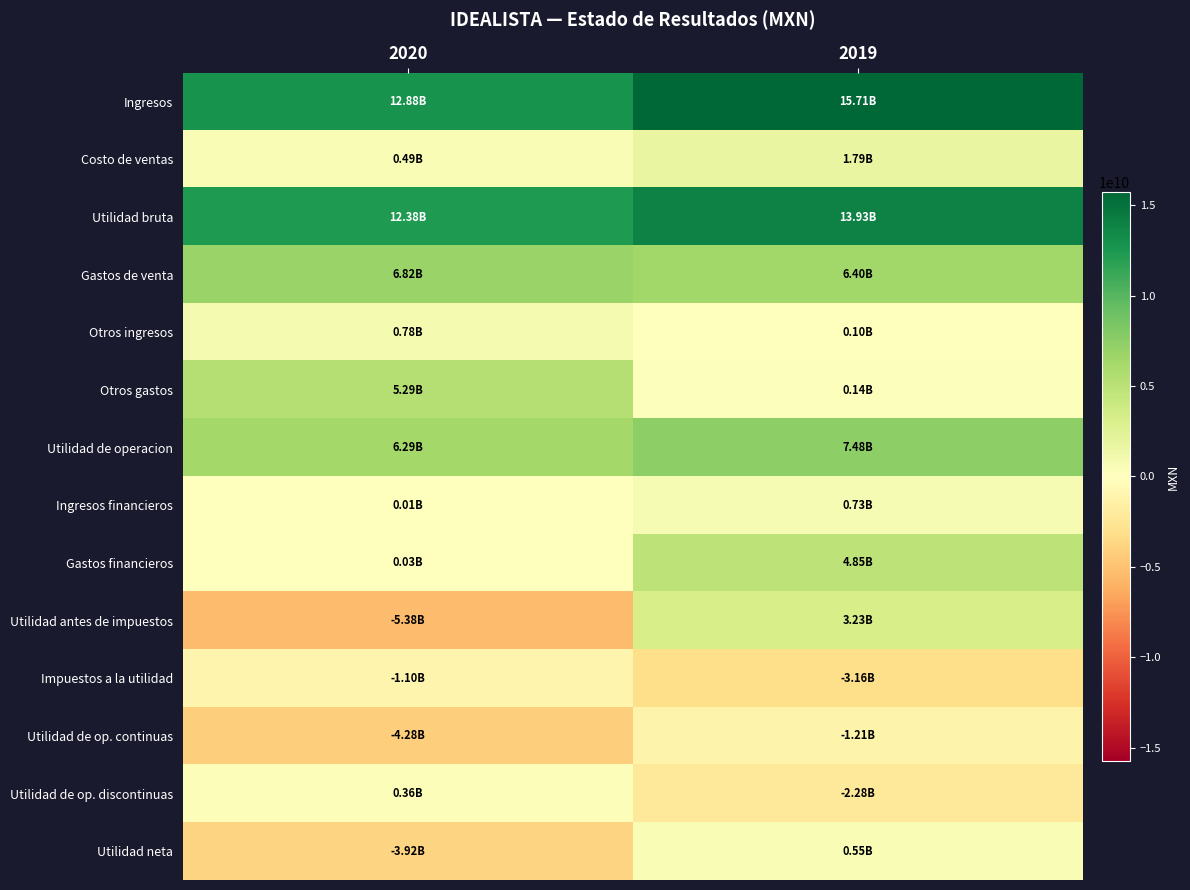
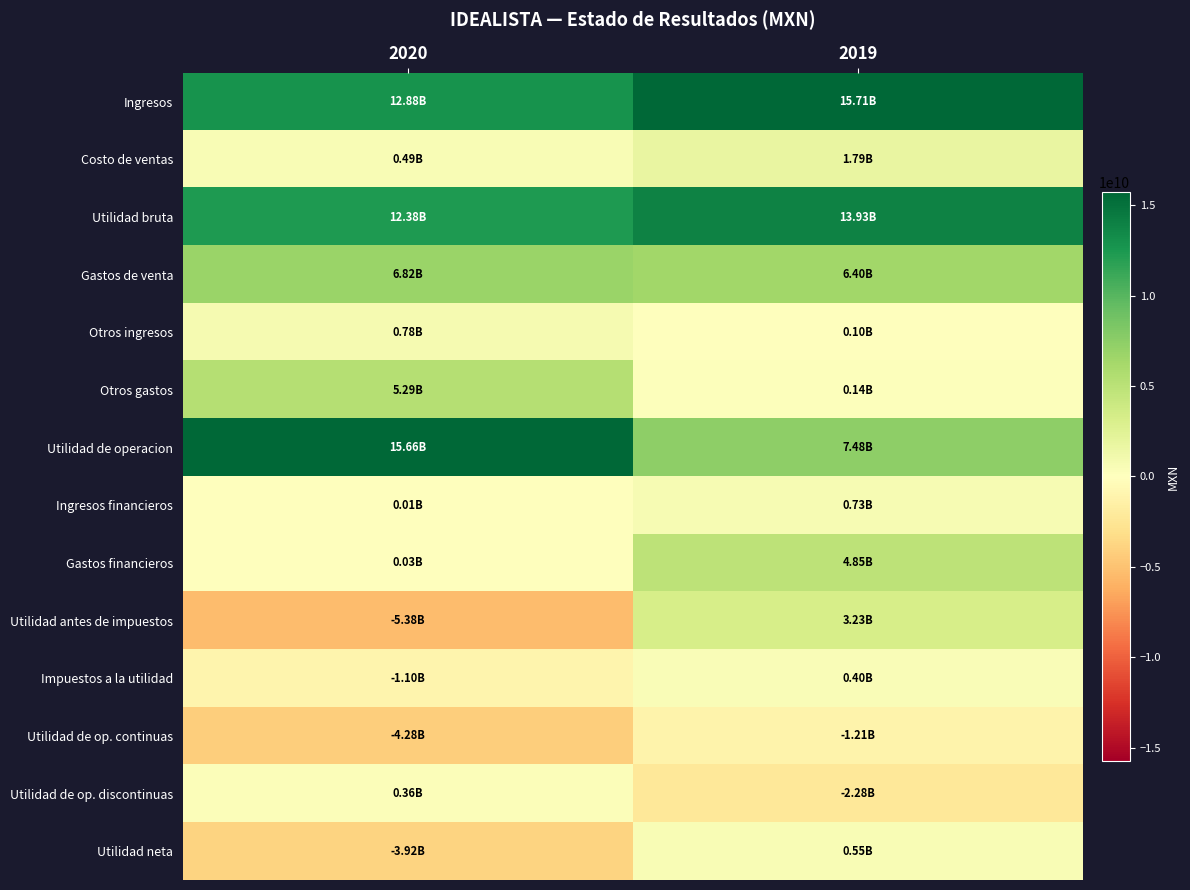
  {
    "Ingresos": {
      "2020": "12.88B",
      "2019": "15.71B"
    },
    "Costo de ventas": {
      "2020": "0.49B",
      "2019": "1.79B"
    },
    "Utilidad bruta": {
      "2020": "12.38B",
      "2019": "13.93B"
    },
    "Gastos de venta": {
      "2020": "6.82B",
      "2019": "6.40B"
    },
    "Otros ingresos": {
      "2020": "0.78B",
      "2019": "0.10B"
    },
    "Otros gastos": {
      "2020": "5.29B",
      "2019": "0.14B"
    },
    "Utilidad de operacion": {
-     "2020": "6.29B",
+     "2020": "15.66B",
      "2019": "7.48B"
    },
    "Ingresos financieros": {
      "2020": "0.01B",
      "2019": "0.73B"
    },
    "Gastos financieros": {
      "2020": "0.03B",
      "2019": "4.85B"
    },
    "Utilidad antes de impuestos": {
      "2020": "-5.38B",
      "2019": "3.23B"
    },
    "Impuestos a la utilidad": {
      "2020": "-1.10B",
-     "2019": "-3.16B"
+     "2019": "0.40B"
    },
    "Utilidad de op. continuas": {
      "2020": "-4.28B",
      "2019": "-1.21B"
    },
    "Utilidad de op. discontinuas": {
      "2020": "0.36B",
      "2019": "-2.28B"
    },
    "Utilidad neta": {
      "2020": "-3.92B",
      "2019": "0.55B"
    }
  }
